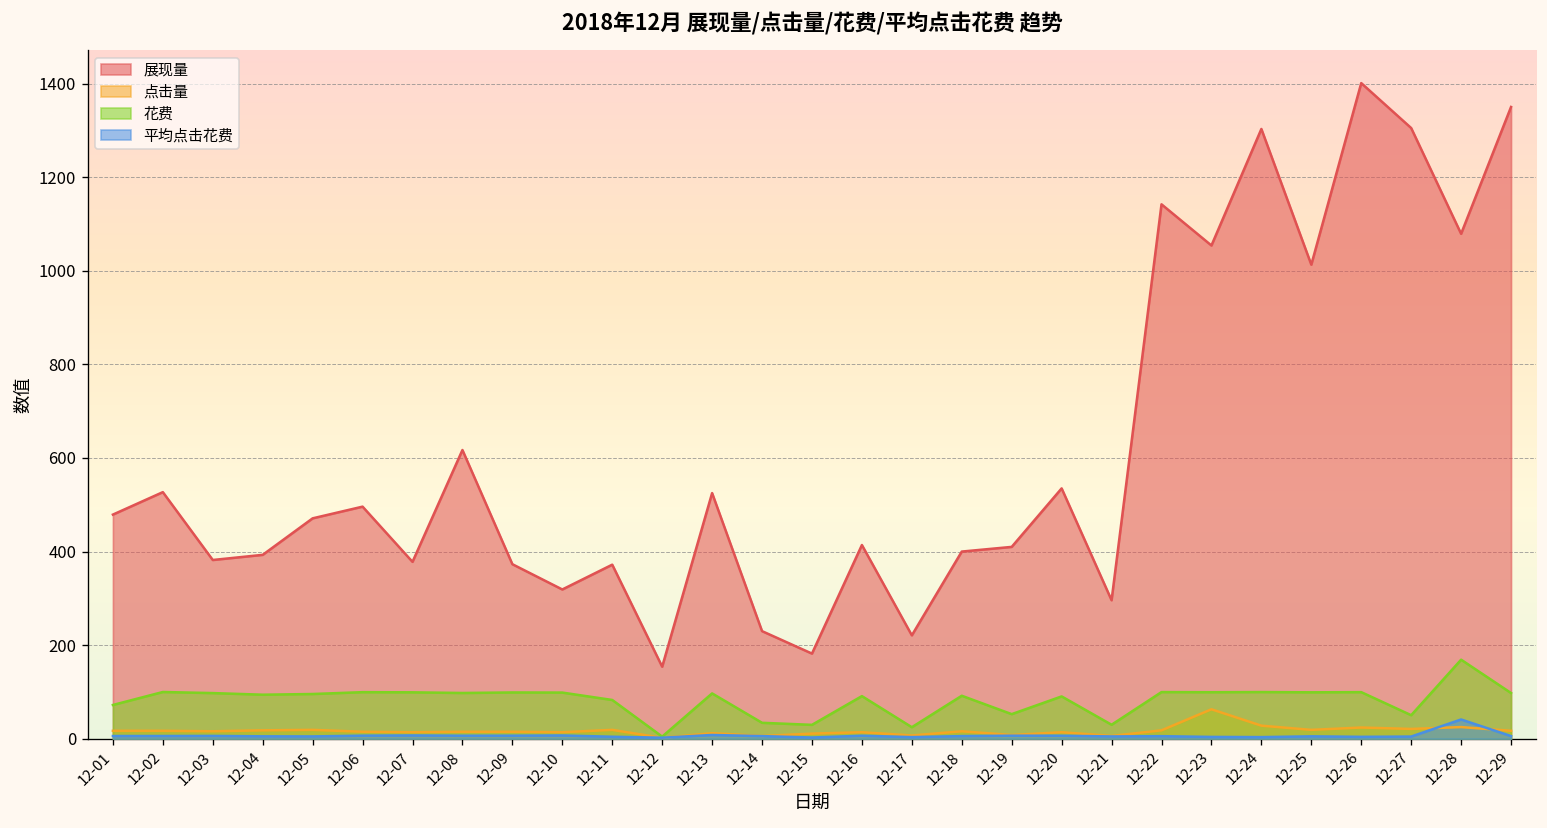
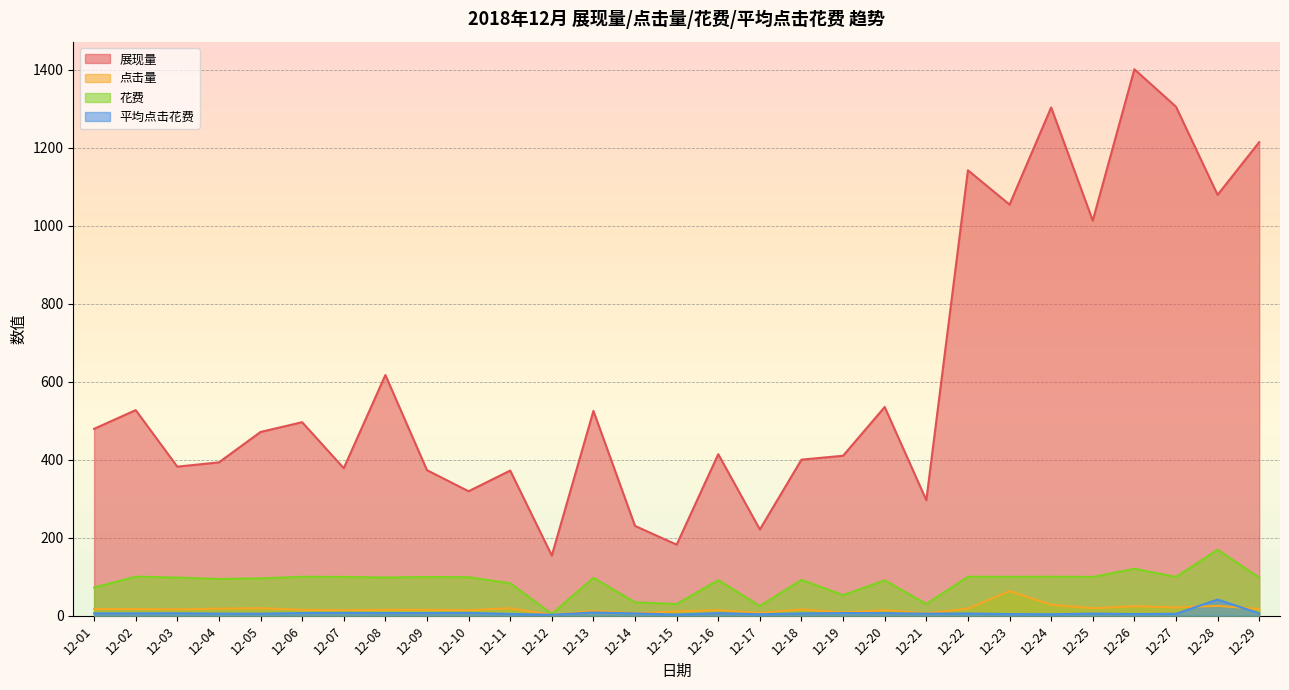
  {
    "展现量": {
      "12-01": 480,
      "12-02": 530,
      "12-03": 380,
      "12-04": 390,
      "12-05": 470,
      "12-06": 500,
      "12-07": 380,
      "12-08": 620,
      "12-09": 370,
      "12-10": 320,
      "12-11": 370,
      "12-12": 150,
      "12-13": 530,
      "12-14": 230,
      "12-15": 180,
      "12-16": 410,
      "12-17": 220,
      "12-18": 400,
      "12-19": 410,
      "12-20": 540,
      "12-21": 300,
      "12-22": 1140,
      "12-23": 1050,
      "12-24": 1300,
      "12-25": 1010,
      "12-26": 1400,
      "12-27": 1310,
      "12-28": 1080,
-     "12-29": 1350
+     "12-29": 1210
    },
    "点击量": {
      "12-01": 20,
      "12-02": 20,
      "12-03": 20,
      "12-04": 20,
      "12-05": 20,
      "12-06": 20,
      "12-07": 10,
      "12-08": 20,
      "12-09": 20,
      "12-10": 10,
      "12-11": 20,
      "12-15": 10,
      "12-16": 10,
      "12-18": 20,
      "12-20": 10,
      "12-22": 20,
      "12-23": 60,
      "12-24": 30,
      "12-25": 20,
      "12-26": 20,
      "12-27": 20,
      "12-28": 30,
      "12-29": 20
    },
    "花费": {
      "12-01": 70,
      "12-02": 100,
      "12-03": 100,
      "12-04": 90,
      "12-05": 100,
      "12-06": 100,
      "12-07": 100,
      "12-08": 100,
      "12-09": 100,
      "12-10": 100,
      "12-11": 80,
      "12-13": 100,
      "12-14": 30,
      "12-15": 30,
      "12-16": 90,
      "12-17": 20,
      "12-18": 90,
      "12-19": 50,
      "12-20": 90,
      "12-21": 30,
      "12-22": 100,
      "12-23": 100,
      "12-24": 100,
      "12-25": 100,
-     "12-26": 100,
-     "12-27": 50,
+     "12-26": 120,
+     "12-27": 100,
      "12-28": 170,
      "12-29": 100
    },
    "平均点击花费": {
      "12-01": 10,
      "12-02": 10,
      "12-03": 10,
      "12-04": 10,
      "12-05": 10,
      "12-06": 10,
      "12-07": 10,
      "12-08": 10,
      "12-09": 10,
      "12-10": 10,
      "12-11": 0,
      "12-15": 0,
      "12-16": 10,
      "12-18": 10,
      "12-20": 10,
      "12-22": 10,
      "12-23": 0,
      "12-24": 0,
      "12-25": 10,
      "12-26": 0,
      "12-27": 0,
      "12-28": 40,
      "12-29": 10
    }
  }
